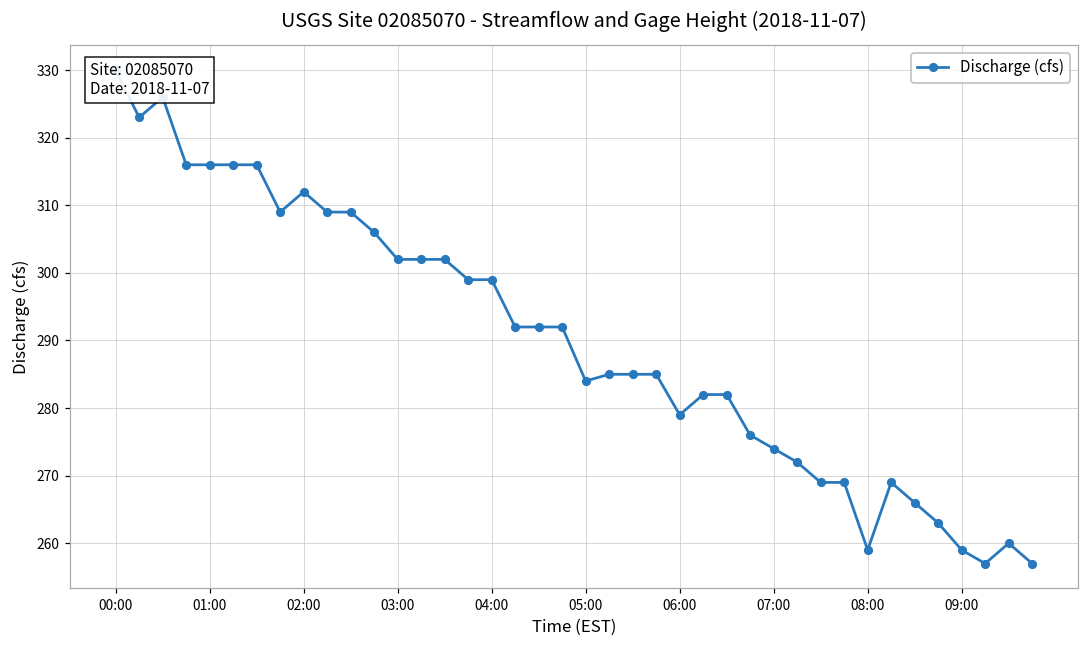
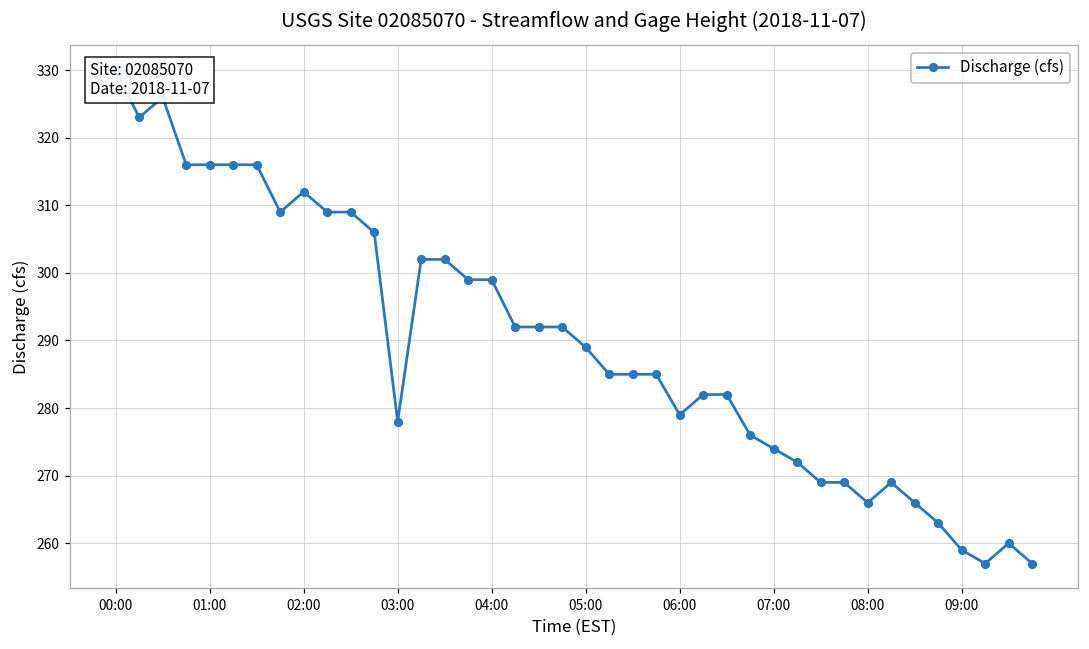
  {
    "01:00": 316,
    "02:00": 312,
-   "03:00": 302,
+   "03:00": 278,
    "04:00": 299,
-   "05:00": 284,
+   "05:00": 289,
    "06:00": 279,
    "07:00": 274,
-   "08:00": 259,
+   "08:00": 266,
    "09:00": 259
  }
